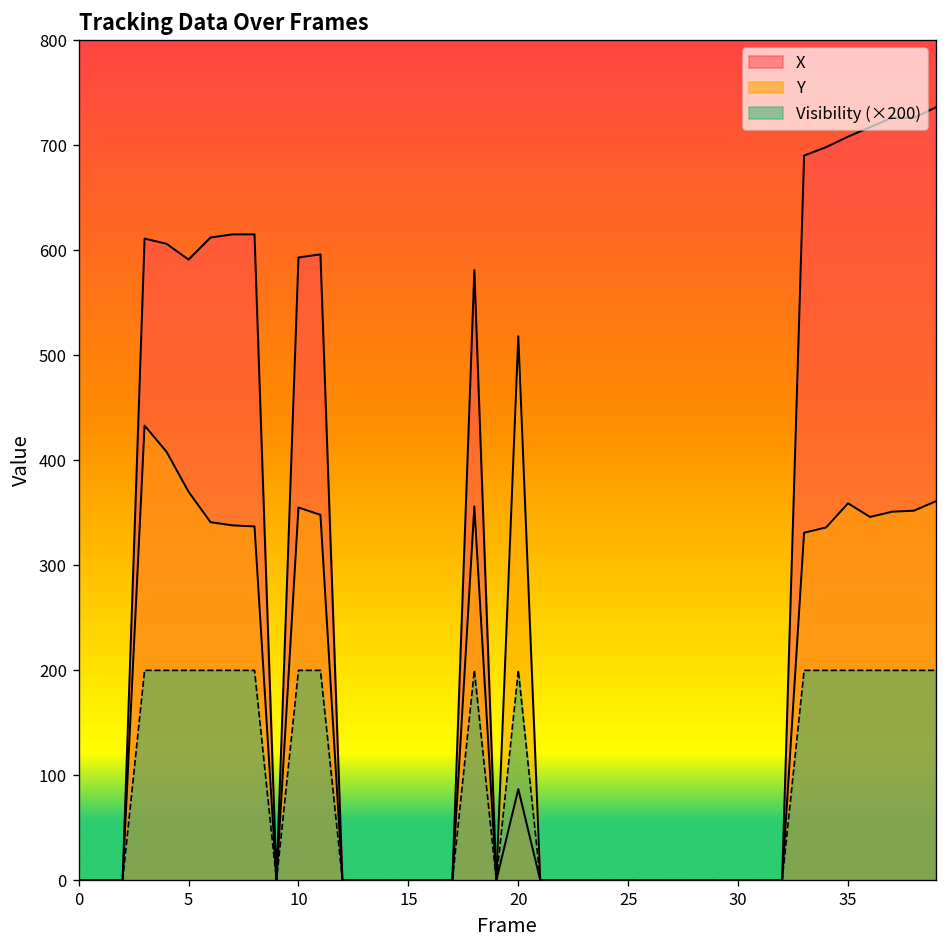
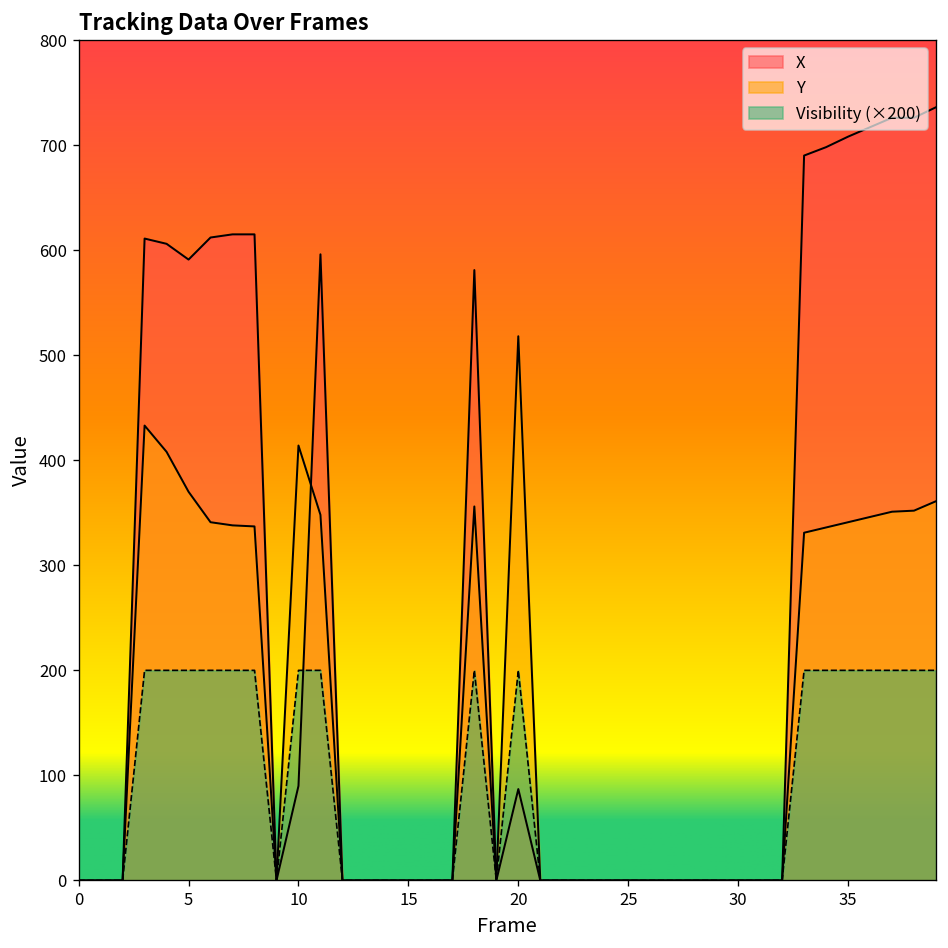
  {
    "X": {
      "5": 590,
-     "10": 590,
+     "10": 90,
      "20": 90,
      "35": 710
    },
    "Y": {
      "5": 370,
-     "10": 360,
+     "10": 410,
      "20": 520,
-     "35": 360
+     "35": 340
    },
    "Visibility (×200)": {
      "5": 200,
      "10": 200,
      "20": 200,
      "35": 200
    }
  }
